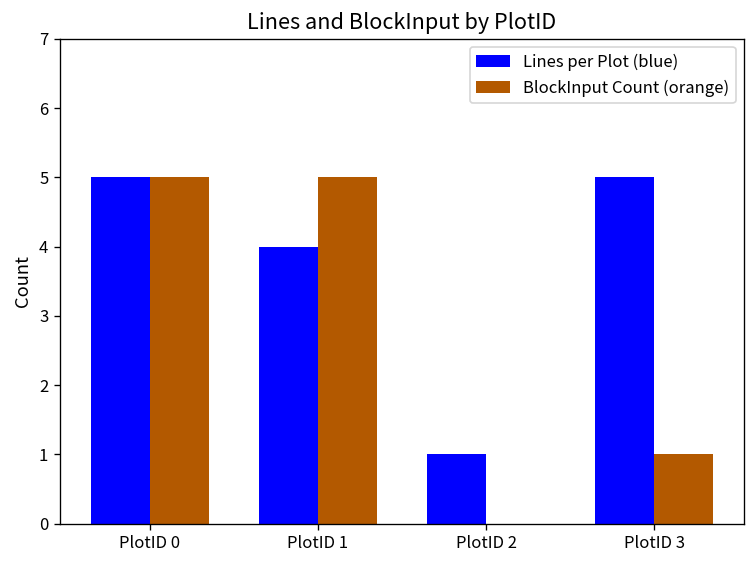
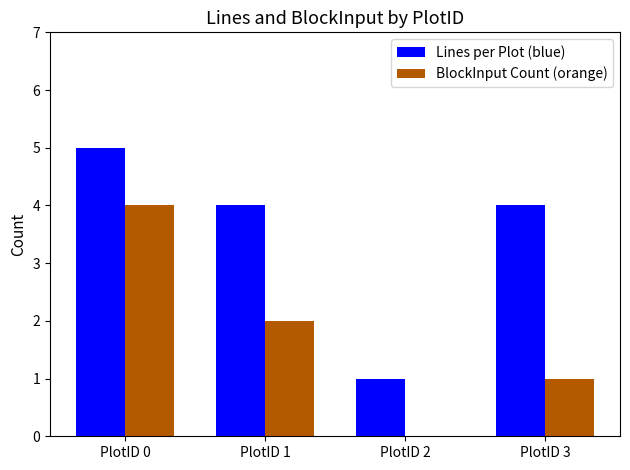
  {
    "Lines per Plot (blue)": {
      "PlotID 0": 5,
      "PlotID 1": 4,
      "PlotID 2": 1,
-     "PlotID 3": 5
+     "PlotID 3": 4
    },
    "BlockInput Count (orange)": {
-     "PlotID 0": 5,
-     "PlotID 1": 5,
+     "PlotID 0": 4,
+     "PlotID 1": 2,
      "PlotID 2": 0,
      "PlotID 3": 1
    }
  }
